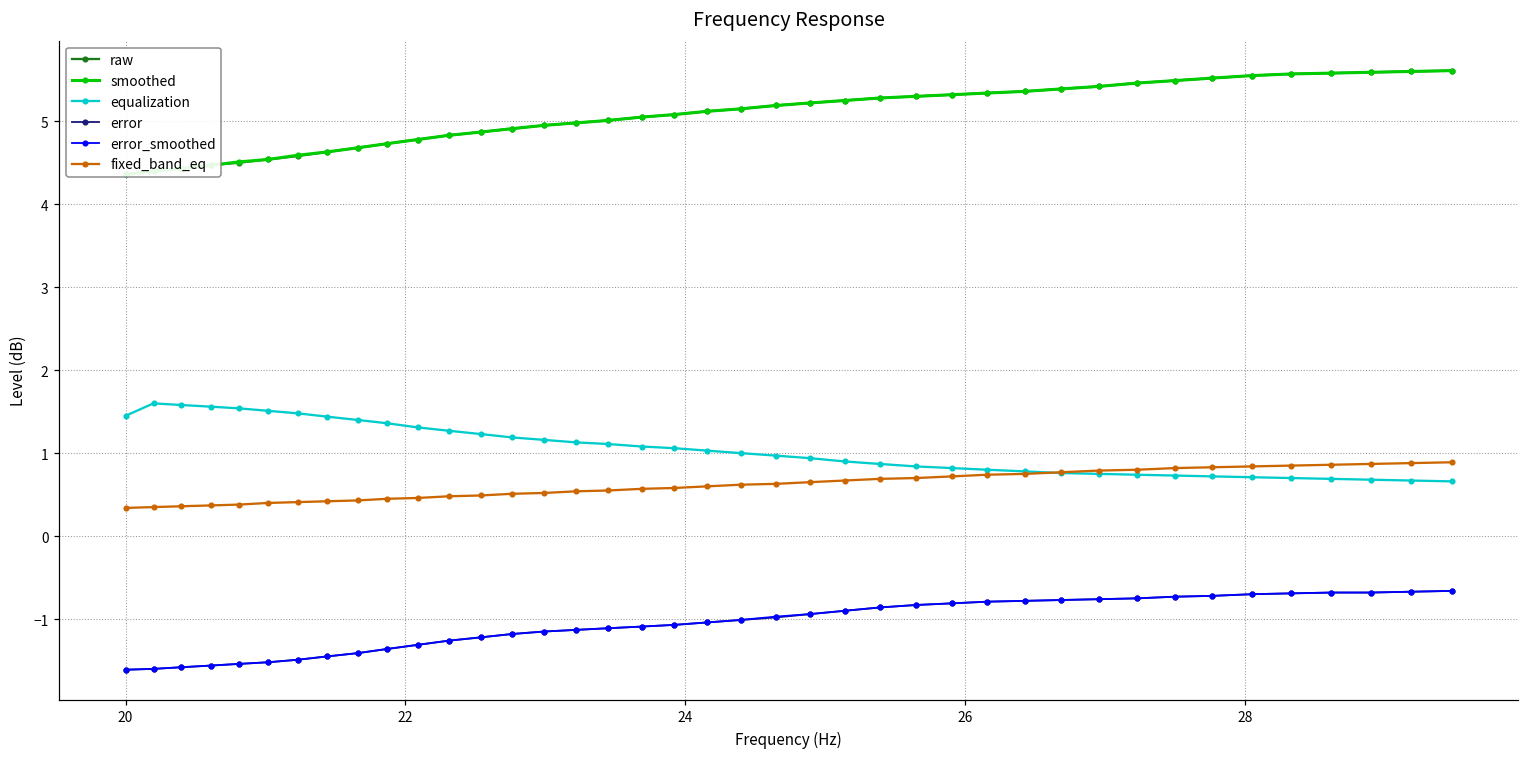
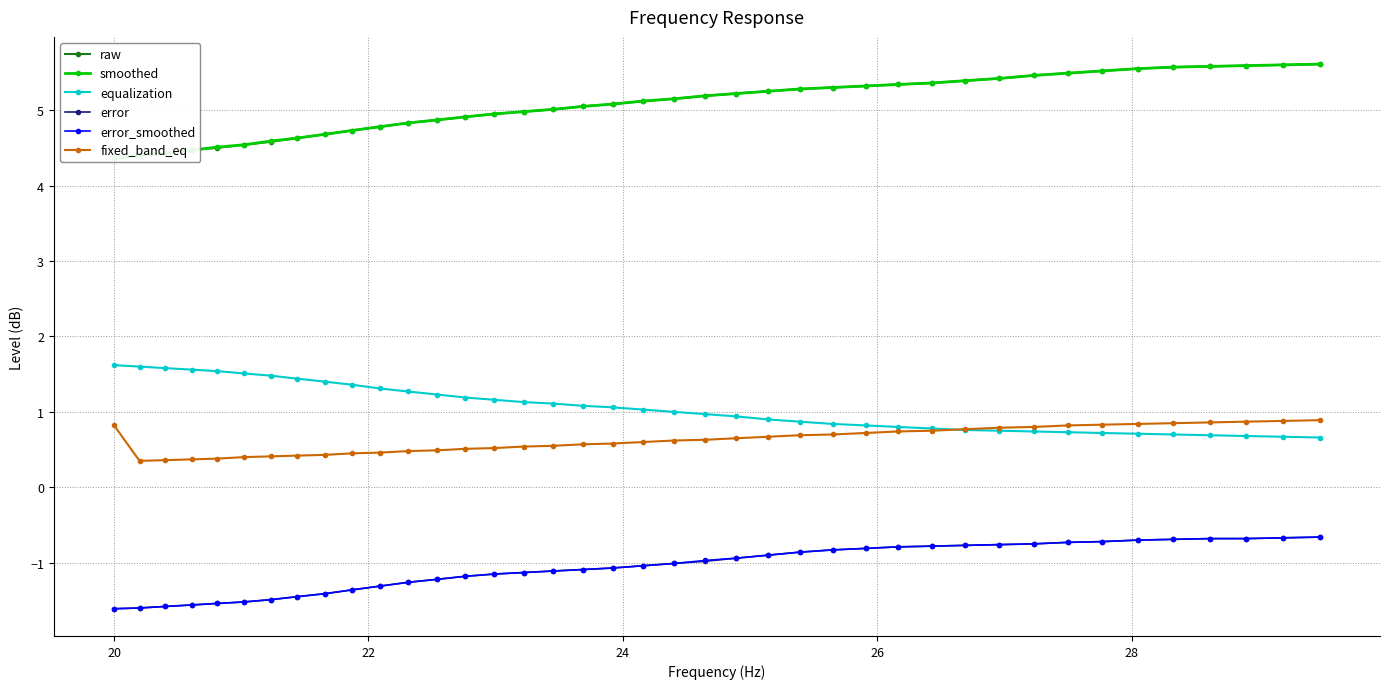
  {
    "equalization": {
-     "20": 1.5
+     "20": 1.6
    },
    "error_smoothed": {
      "20": -1.6
    },
    "fixed_band_eq": {
-     "20": 0.3
+     "20": 0.8
    }
  }
